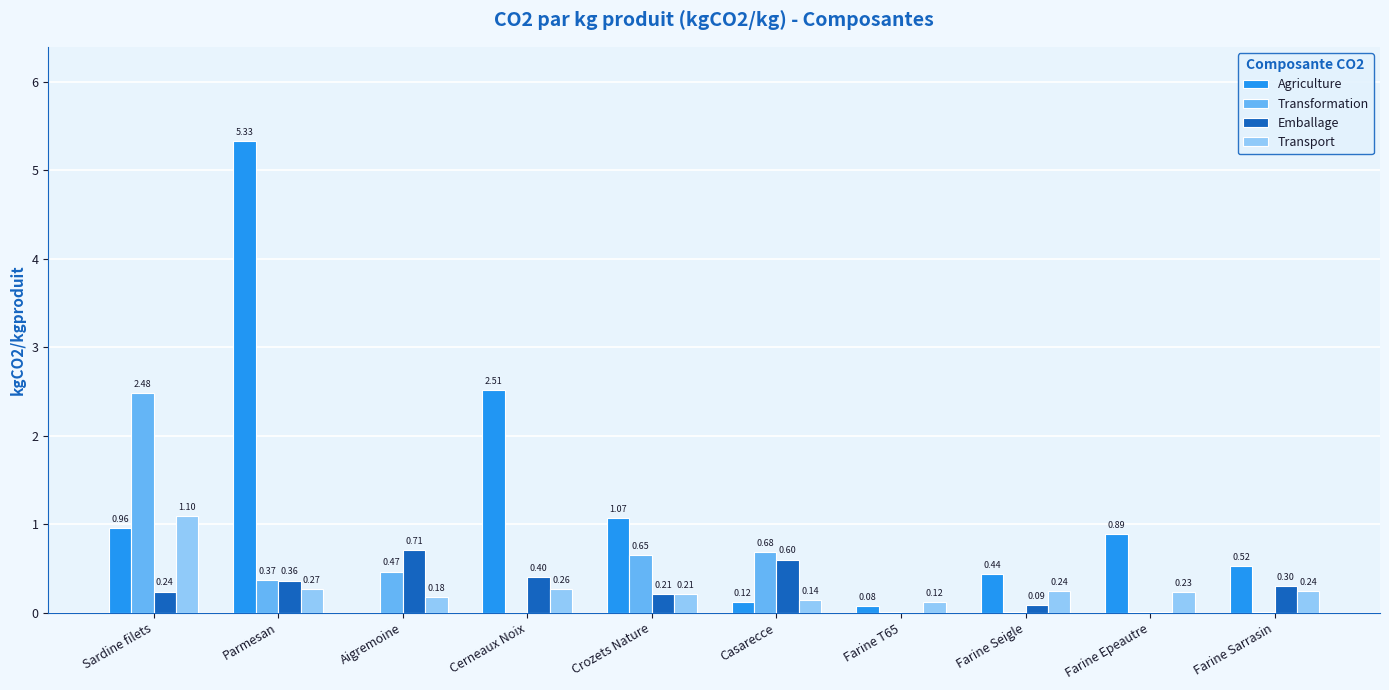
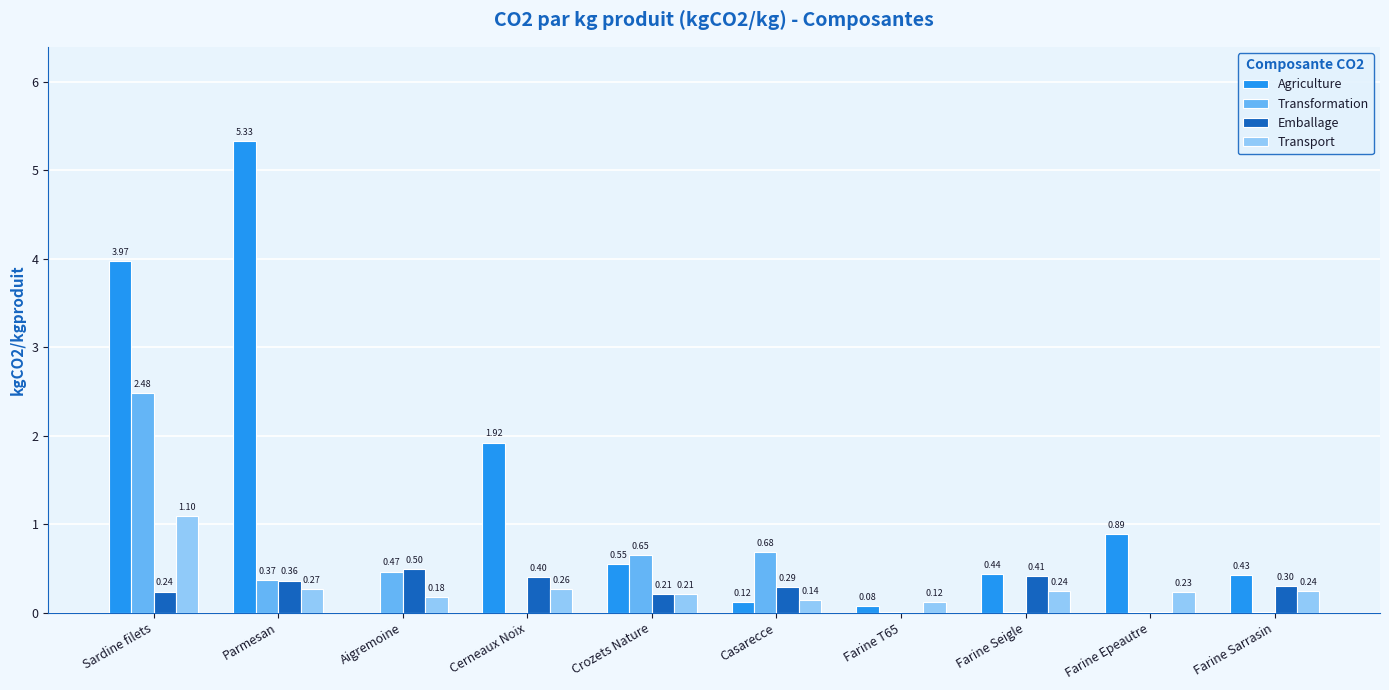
  {
    "Agriculture": {
-     "Sardine filets": 0.96,
+     "Sardine filets": 3.97,
      "Parmesan": 5.33,
-     "Cerneaux Noix": 2.51,
-     "Crozets Nature": 1.07,
+     "Cerneaux Noix": 1.92,
+     "Crozets Nature": 0.55,
      "Casarecce": 0.12,
      "Farine T65": 0.08,
      "Farine Seigle": 0.44,
      "Farine Epeautre": 0.89,
-     "Farine Sarrasin": 0.52
+     "Farine Sarrasin": 0.43
    },
    "Emballage": {
      "Sardine filets": 0.24,
      "Parmesan": 0.36,
-     "Aigremoine": 0.71,
+     "Aigremoine": 0.50,
      "Cerneaux Noix": 0.40,
      "Crozets Nature": 0.21,
-     "Casarecce": 0.60,
-     "Farine Seigle": 0.09,
+     "Casarecce": 0.29,
+     "Farine Seigle": 0.41,
      "Farine Sarrasin": 0.30
    }
  }
